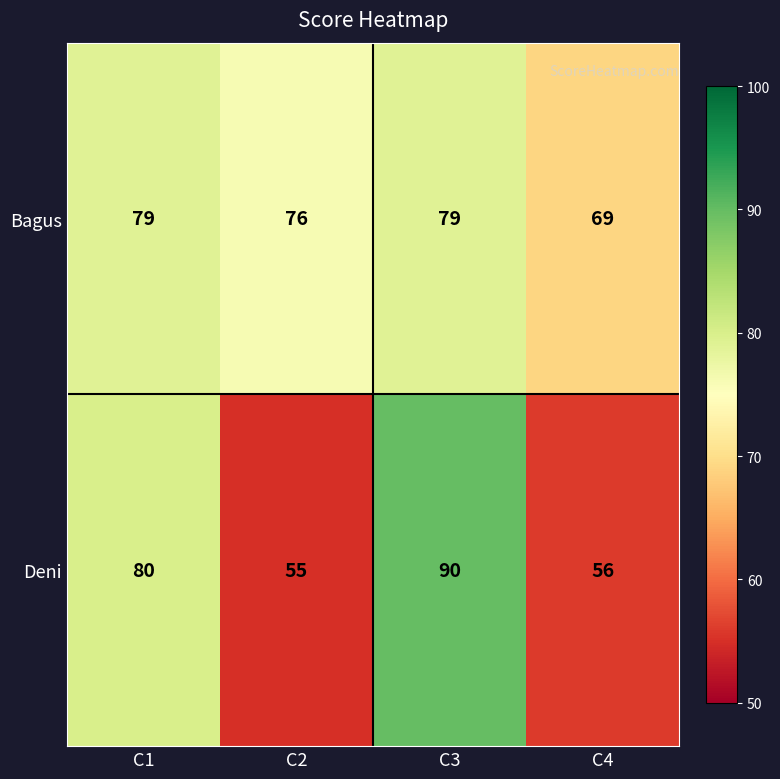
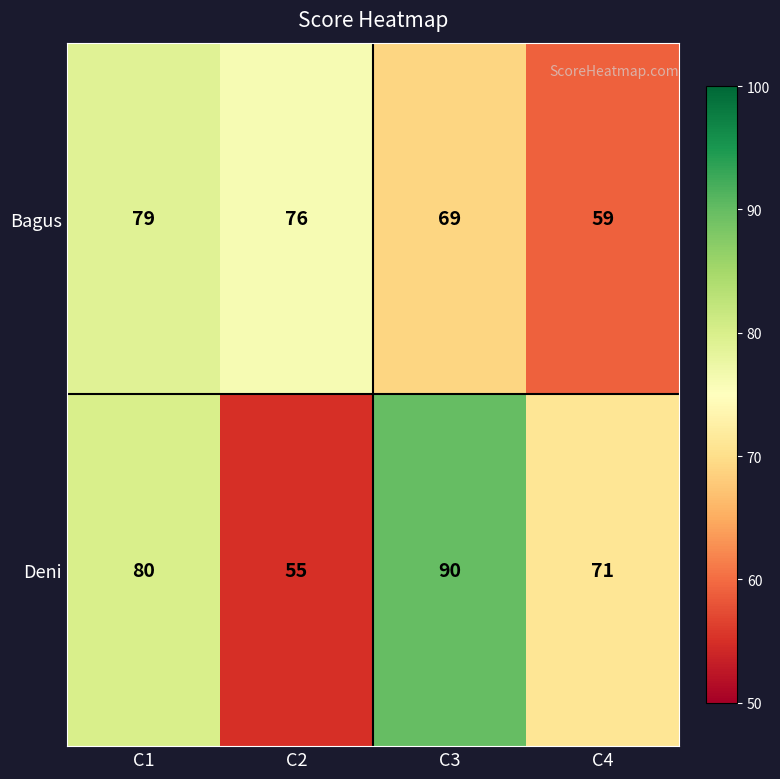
  {
    "Bagus": {
      "C1": 79,
      "C2": 76,
-     "C3": 79,
-     "C4": 69
+     "C3": 69,
+     "C4": 59
    },
    "Deni": {
      "C1": 80,
      "C2": 55,
      "C3": 90,
-     "C4": 56
+     "C4": 71
    }
  }
